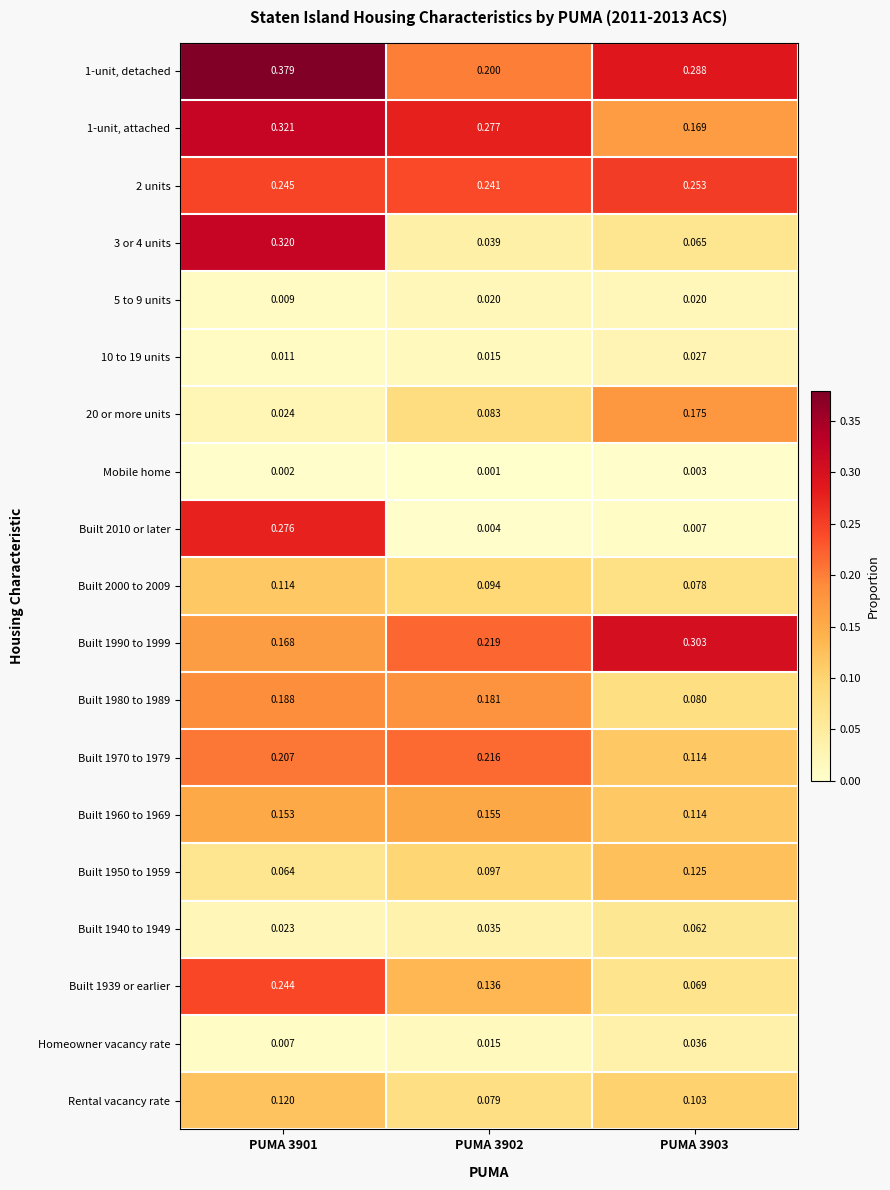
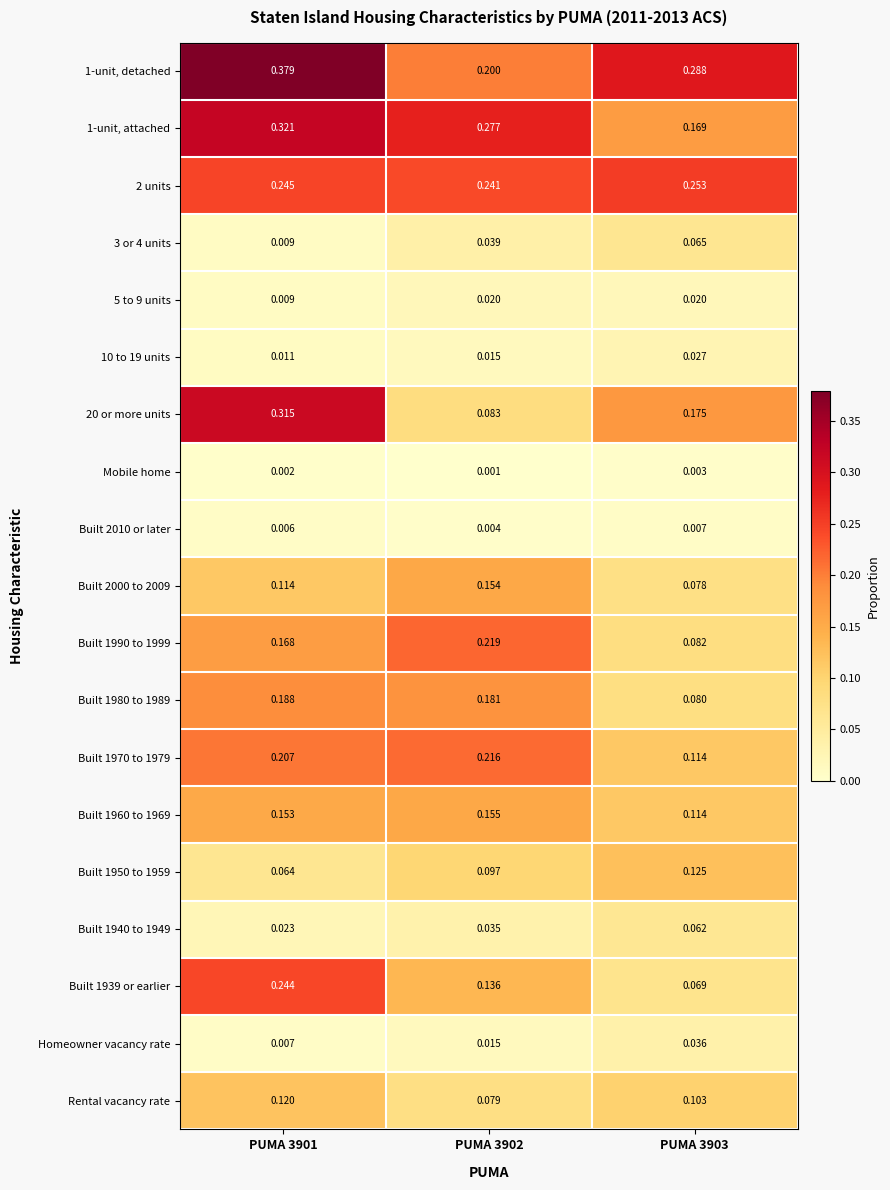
  {
    "1-unit, detached": {
      "PUMA 3901": 0.379,
      "PUMA 3902": 0.200,
      "PUMA 3903": 0.288
    },
    "1-unit, attached": {
      "PUMA 3901": 0.321,
      "PUMA 3902": 0.277,
      "PUMA 3903": 0.169
    },
    "2 units": {
      "PUMA 3901": 0.245,
      "PUMA 3902": 0.241,
      "PUMA 3903": 0.253
    },
    "3 or 4 units": {
-     "PUMA 3901": 0.320,
+     "PUMA 3901": 0.009,
      "PUMA 3902": 0.039,
      "PUMA 3903": 0.065
    },
    "5 to 9 units": {
      "PUMA 3901": 0.009,
      "PUMA 3902": 0.020,
      "PUMA 3903": 0.020
    },
    "10 to 19 units": {
      "PUMA 3901": 0.011,
      "PUMA 3902": 0.015,
      "PUMA 3903": 0.027
    },
    "20 or more units": {
-     "PUMA 3901": 0.024,
+     "PUMA 3901": 0.315,
      "PUMA 3902": 0.083,
      "PUMA 3903": 0.175
    },
    "Mobile home": {
      "PUMA 3901": 0.002,
      "PUMA 3902": 0.001,
      "PUMA 3903": 0.003
    },
    "Built 2010 or later": {
-     "PUMA 3901": 0.276,
+     "PUMA 3901": 0.006,
      "PUMA 3902": 0.004,
      "PUMA 3903": 0.007
    },
    "Built 2000 to 2009": {
      "PUMA 3901": 0.114,
-     "PUMA 3902": 0.094,
+     "PUMA 3902": 0.154,
      "PUMA 3903": 0.078
    },
    "Built 1990 to 1999": {
      "PUMA 3901": 0.168,
      "PUMA 3902": 0.219,
-     "PUMA 3903": 0.303
+     "PUMA 3903": 0.082
    },
    "Built 1980 to 1989": {
      "PUMA 3901": 0.188,
      "PUMA 3902": 0.181,
      "PUMA 3903": 0.080
    },
    "Built 1970 to 1979": {
      "PUMA 3901": 0.207,
      "PUMA 3902": 0.216,
      "PUMA 3903": 0.114
    },
    "Built 1960 to 1969": {
      "PUMA 3901": 0.153,
      "PUMA 3902": 0.155,
      "PUMA 3903": 0.114
    },
    "Built 1950 to 1959": {
      "PUMA 3901": 0.064,
      "PUMA 3902": 0.097,
      "PUMA 3903": 0.125
    },
    "Built 1940 to 1949": {
      "PUMA 3901": 0.023,
      "PUMA 3902": 0.035,
      "PUMA 3903": 0.062
    },
    "Built 1939 or earlier": {
      "PUMA 3901": 0.244,
      "PUMA 3902": 0.136,
      "PUMA 3903": 0.069
    },
    "Homeowner vacancy rate": {
      "PUMA 3901": 0.007,
      "PUMA 3902": 0.015,
      "PUMA 3903": 0.036
    },
    "Rental vacancy rate": {
      "PUMA 3901": 0.120,
      "PUMA 3902": 0.079,
      "PUMA 3903": 0.103
    }
  }
